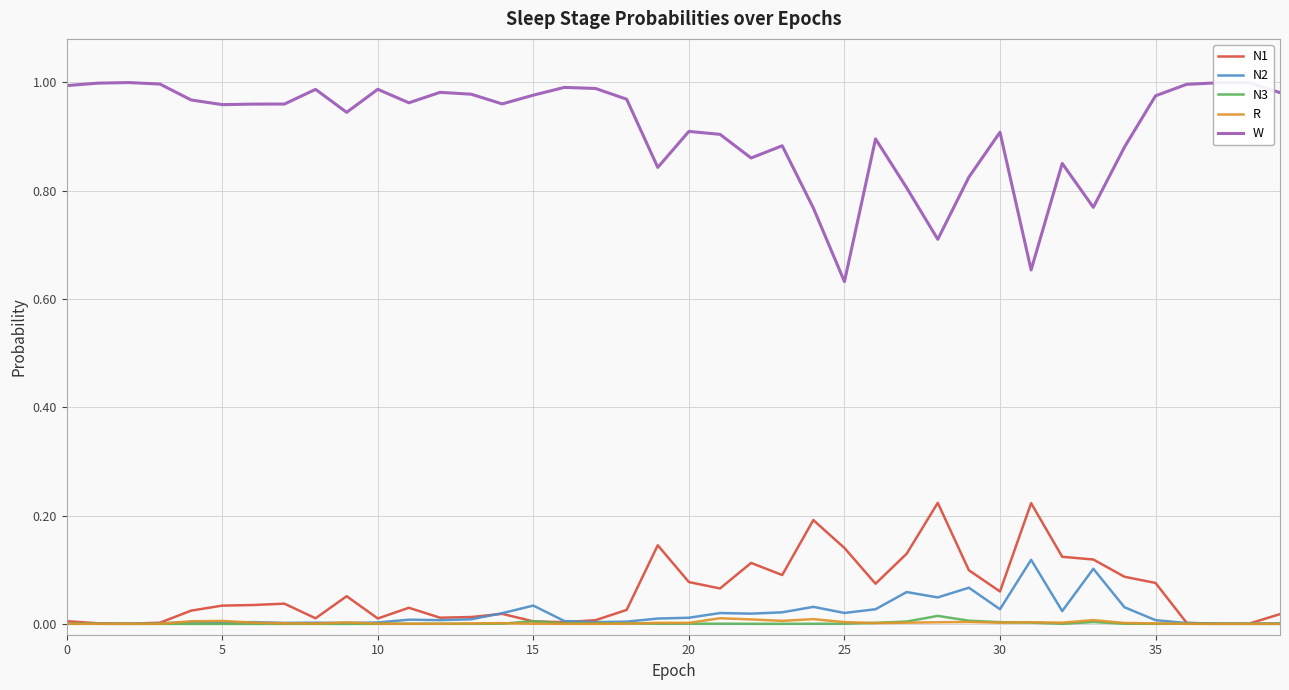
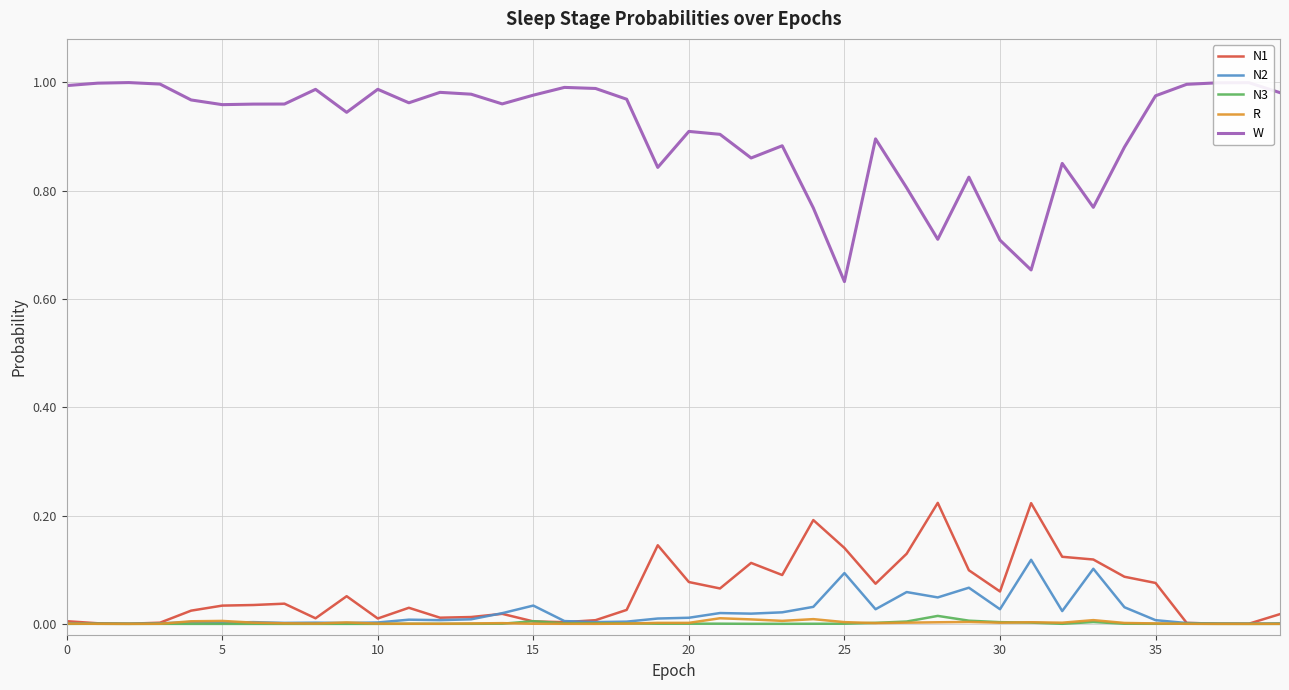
  {
    "N1": {
      "5": 0.03,
      "10": 0.01,
      "20": 0.08,
      "25": 0.14,
      "30": 0.06,
      "35": 0.08
    },
    "N2": {
      "15": 0.03,
      "20": 0.01,
-     "25": 0.02,
+     "25": 0.09,
      "30": 0.03,
      "35": 0.01
    },
    "W": {
      "0": 0.99,
      "5": 0.96,
      "10": 0.99,
      "15": 0.98,
      "20": 0.91,
      "25": 0.63,
-     "30": 0.91,
+     "30": 0.71,
      "35": 0.97
    }
  }
